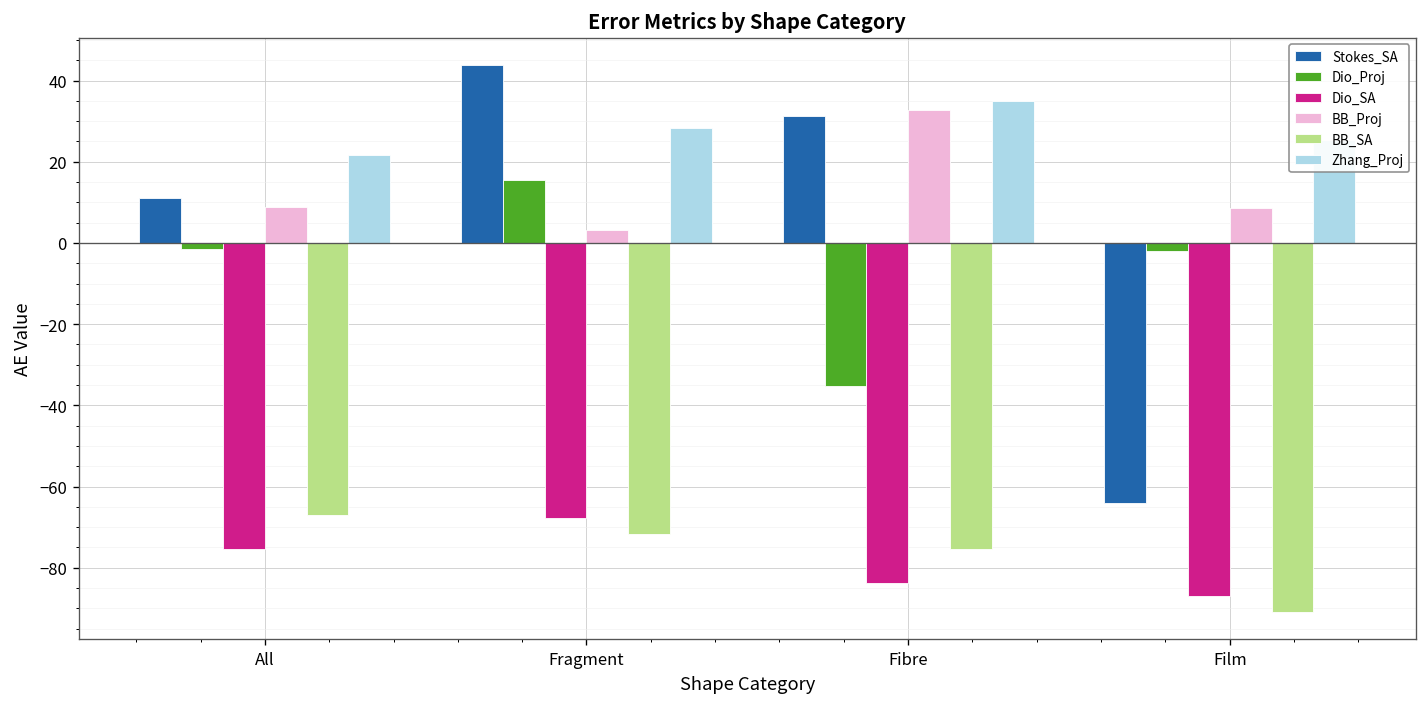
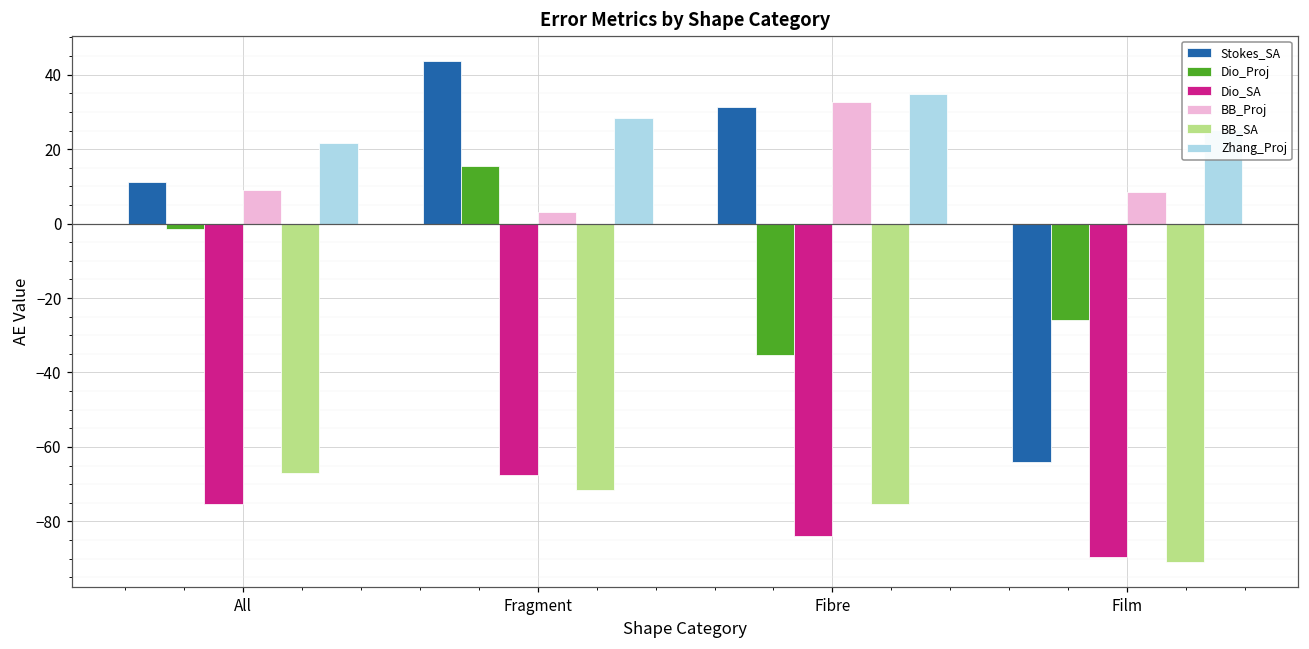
  {
    "Stokes_SA": {
      "All": 11,
      "Fragment": 44,
      "Fibre": 31,
      "Film": -64
    },
    "Dio_Proj": {
      "All": -1,
      "Fragment": 16,
      "Fibre": -35,
-     "Film": -2
+     "Film": -26
    },
    "Dio_SA": {
      "All": -75,
      "Fragment": -68,
      "Fibre": -84,
-     "Film": -87
+     "Film": -90
    },
    "BB_Proj": {
      "All": 9,
      "Fragment": 3,
      "Fibre": 33,
      "Film": 9
    },
    "BB_SA": {
      "All": -67,
      "Fragment": -72,
      "Fibre": -75,
      "Film": -91
    },
    "Zhang_Proj": {
      "All": 22,
      "Fragment": 28,
      "Fibre": 35
    }
  }
